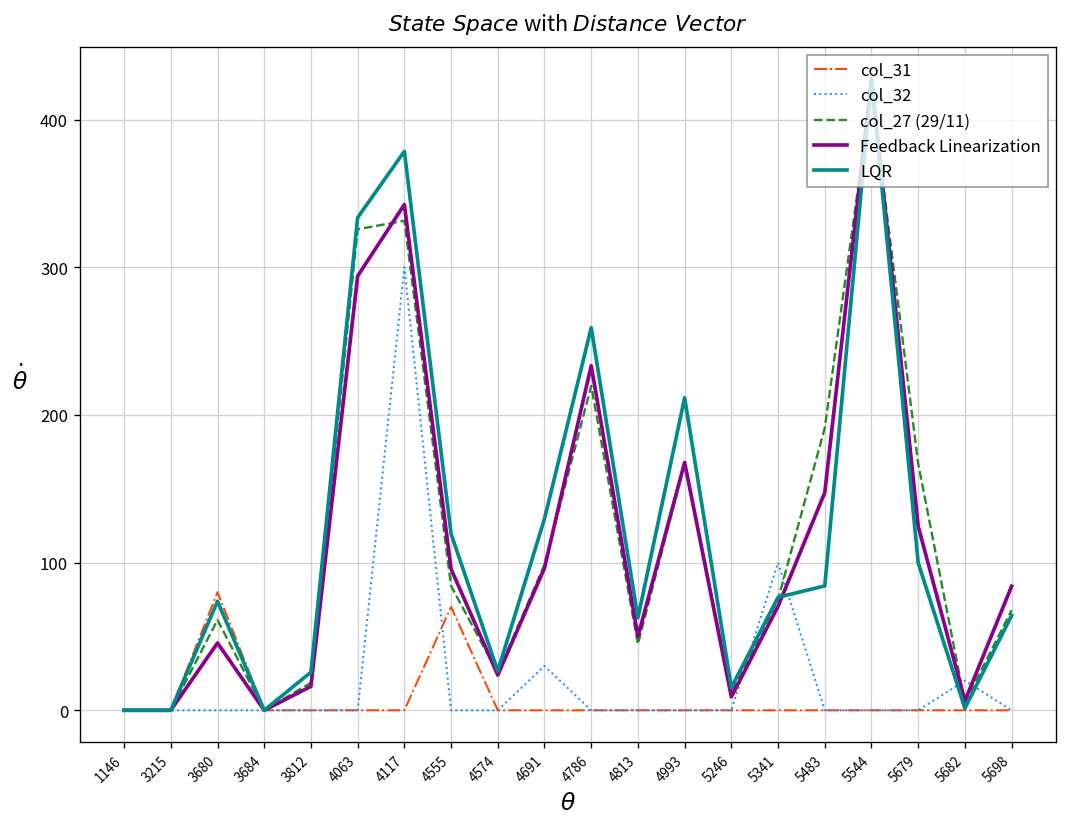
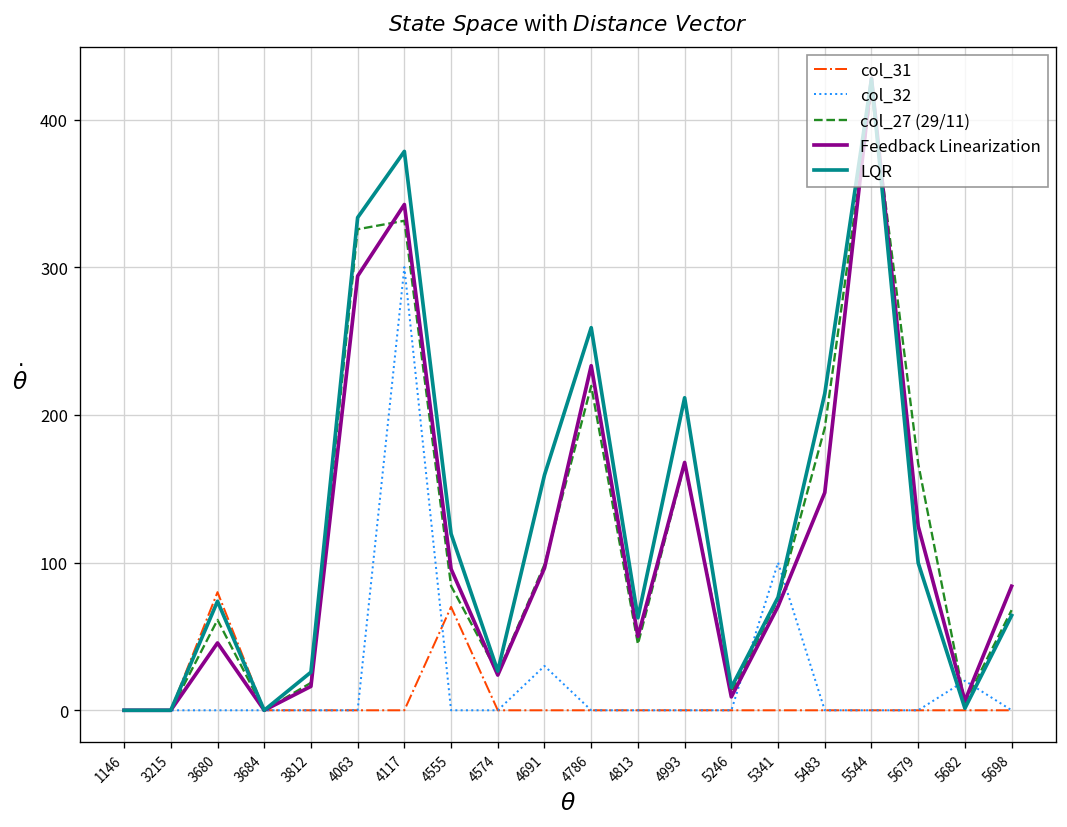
  {
    "col_31": {
      "3680": 80,
      "4117": 0,
      "4555": 70,
      "4691": 0,
      "5341": 0
    },
    "col_32": {
      "3680": 0,
      "4117": 300,
      "4555": 0,
      "4691": 30,
      "5341": 100,
      "5682": 20
    },
    "col_27 (29/11)": {
      "3680": 61,
      "3812": 19,
      "4063": 326,
      "4117": 331,
      "4555": 84,
      "4691": 99,
      "4786": 220,
      "4813": 45,
      "5246": 12,
      "5483": 191,
      "5679": 167,
      "5698": 68
    },
    "Feedback Linearization": {
      "3680": 46,
      "3812": 16,
      "4063": 294,
      "4117": 342,
      "4555": 96,
      "4691": 96,
      "4786": 233,
      "4813": 50,
      "5246": 9,
      "5341": 70,
      "5483": 147,
      "5679": 125,
      "5698": 84
    },
    "LQR": {
      "3680": 74,
      "3812": 26,
      "4063": 334,
      "4117": 378,
      "4555": 119,
-     "4691": 130,
+     "4691": 159,
      "4786": 259,
      "4813": 63,
      "4993": 212,
      "5246": 15,
-     "5483": 84,
+     "5483": 214,
      "5679": 100,
      "5698": 64
    }
  }
